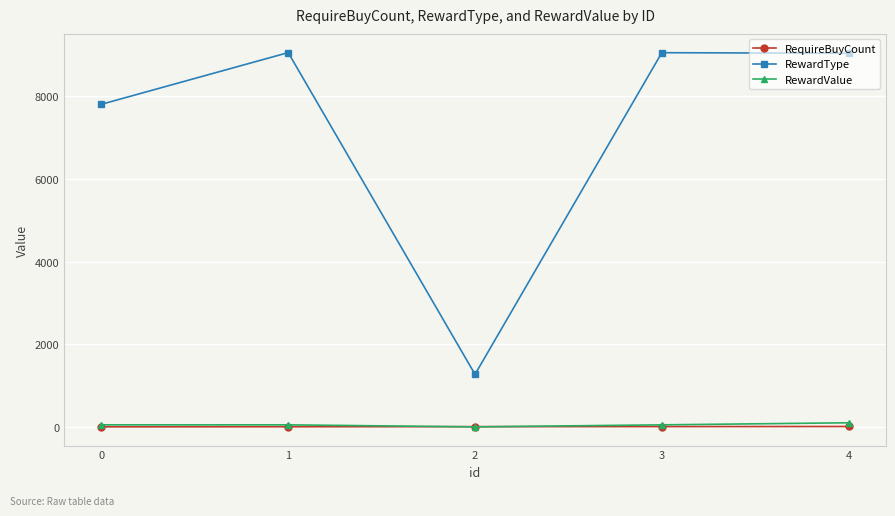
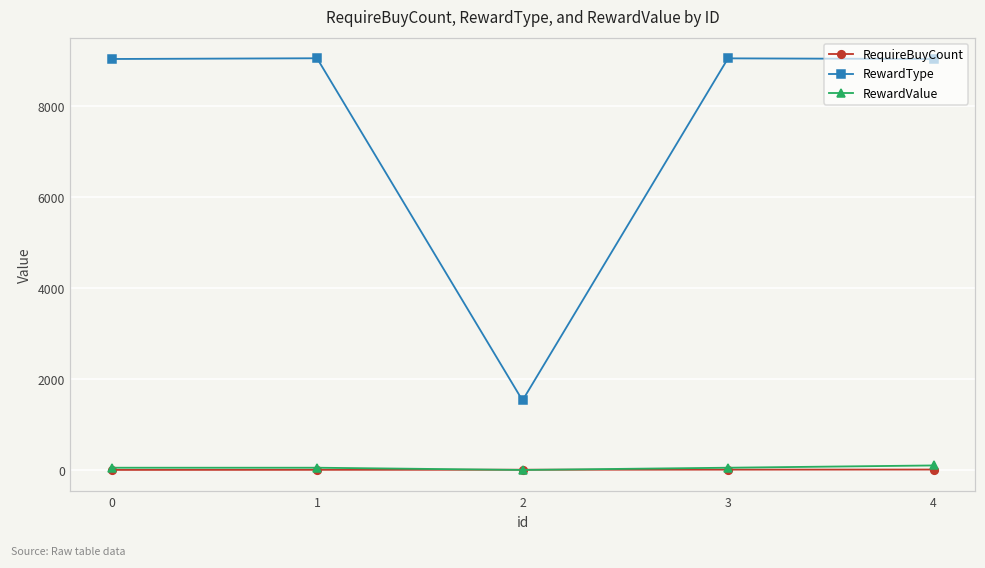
  {
    "RequireBuyCount": {
      "4": 0
    },
    "RewardType": {
-     "0": 7800,
+     "0": 9000,
      "1": 9100,
-     "2": 1300,
+     "2": 1500,
      "3": 9100
    },
    "RewardValue": {
      "4": 100
    }
  }
